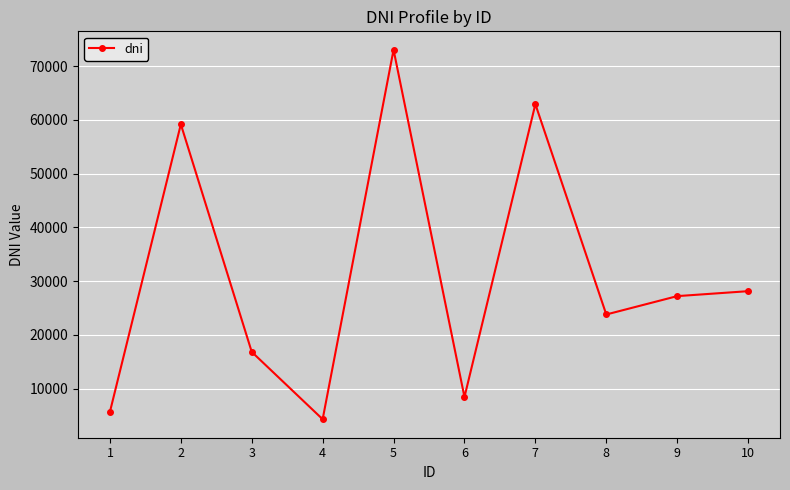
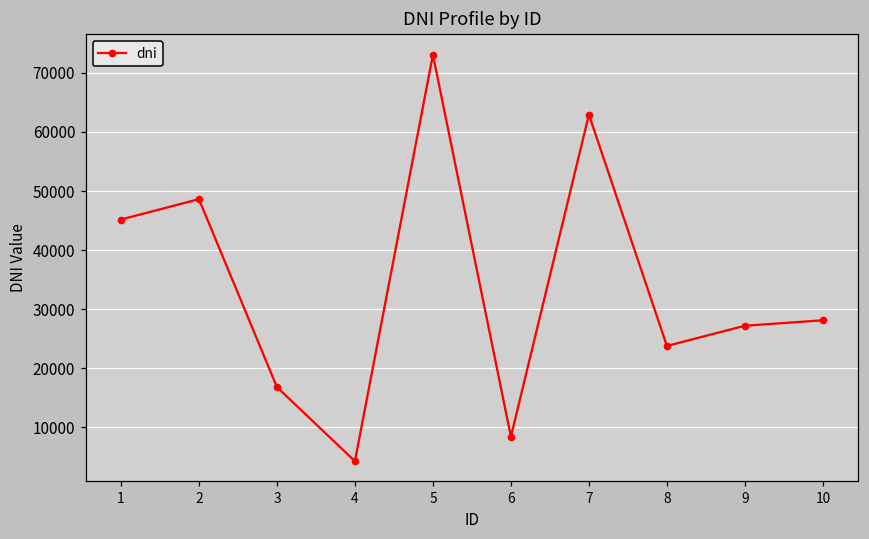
  {
-   "1": 6000,
-   "2": 59000,
+   "1": 45000,
+   "2": 49000,
    "3": 17000,
    "4": 4000,
    "5": 73000,
    "6": 8000,
    "7": 63000,
    "8": 24000,
    "9": 27000,
    "10": 28000
  }
